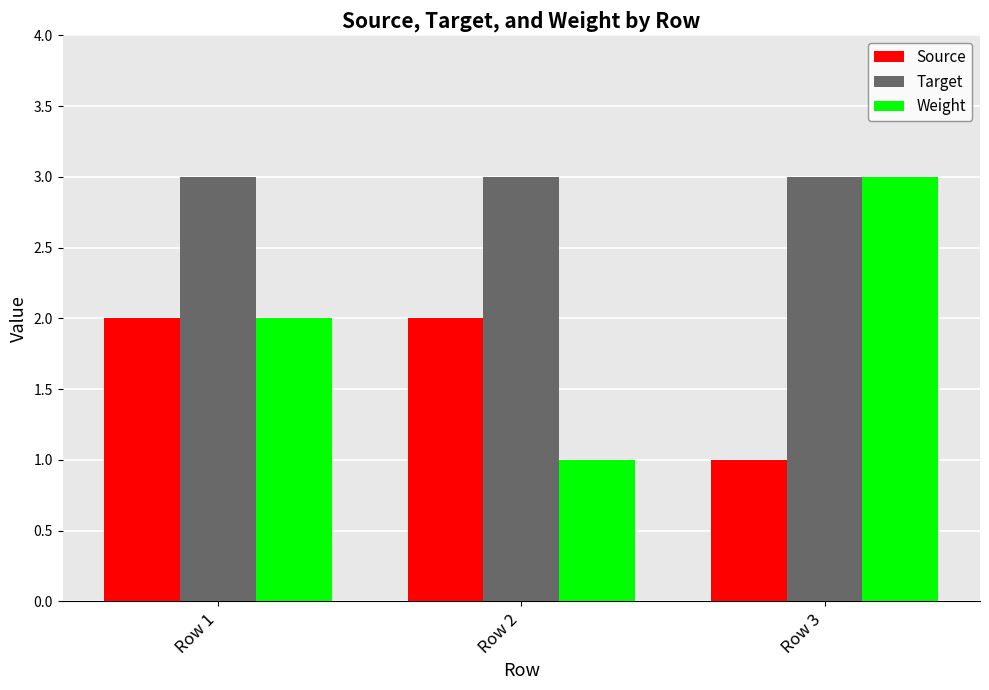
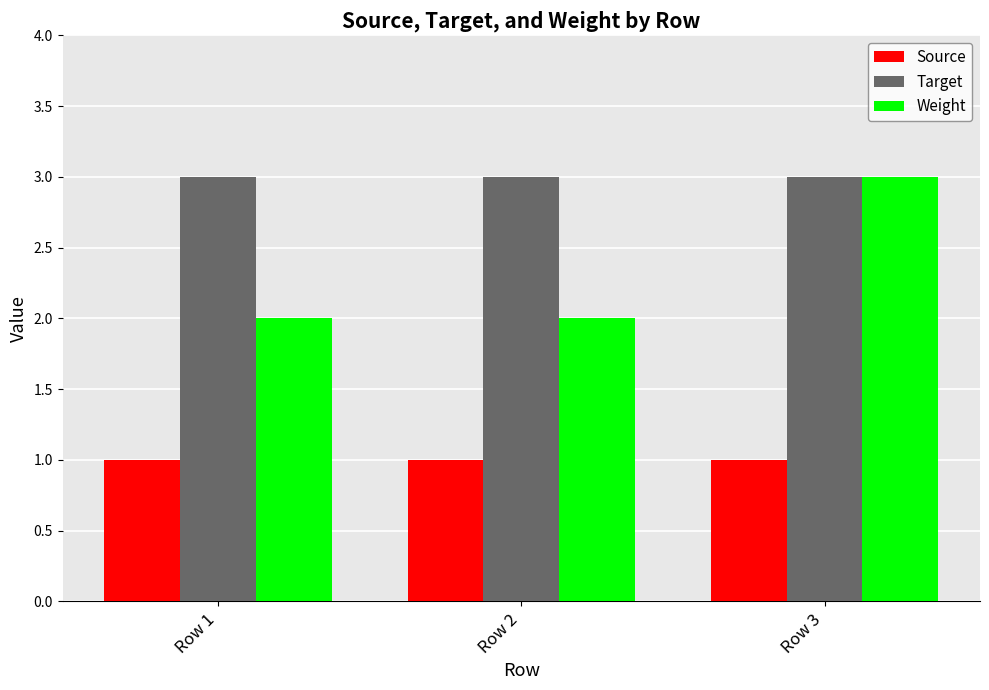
  {
    "Source": {
-     "Row 1": 2,
-     "Row 2": 2,
+     "Row 1": 1,
+     "Row 2": 1,
      "Row 3": 1
    },
    "Target": {
      "Row 1": 3,
      "Row 2": 3,
      "Row 3": 3
    },
    "Weight": {
      "Row 1": 2,
-     "Row 2": 1,
+     "Row 2": 2,
      "Row 3": 3
    }
  }
